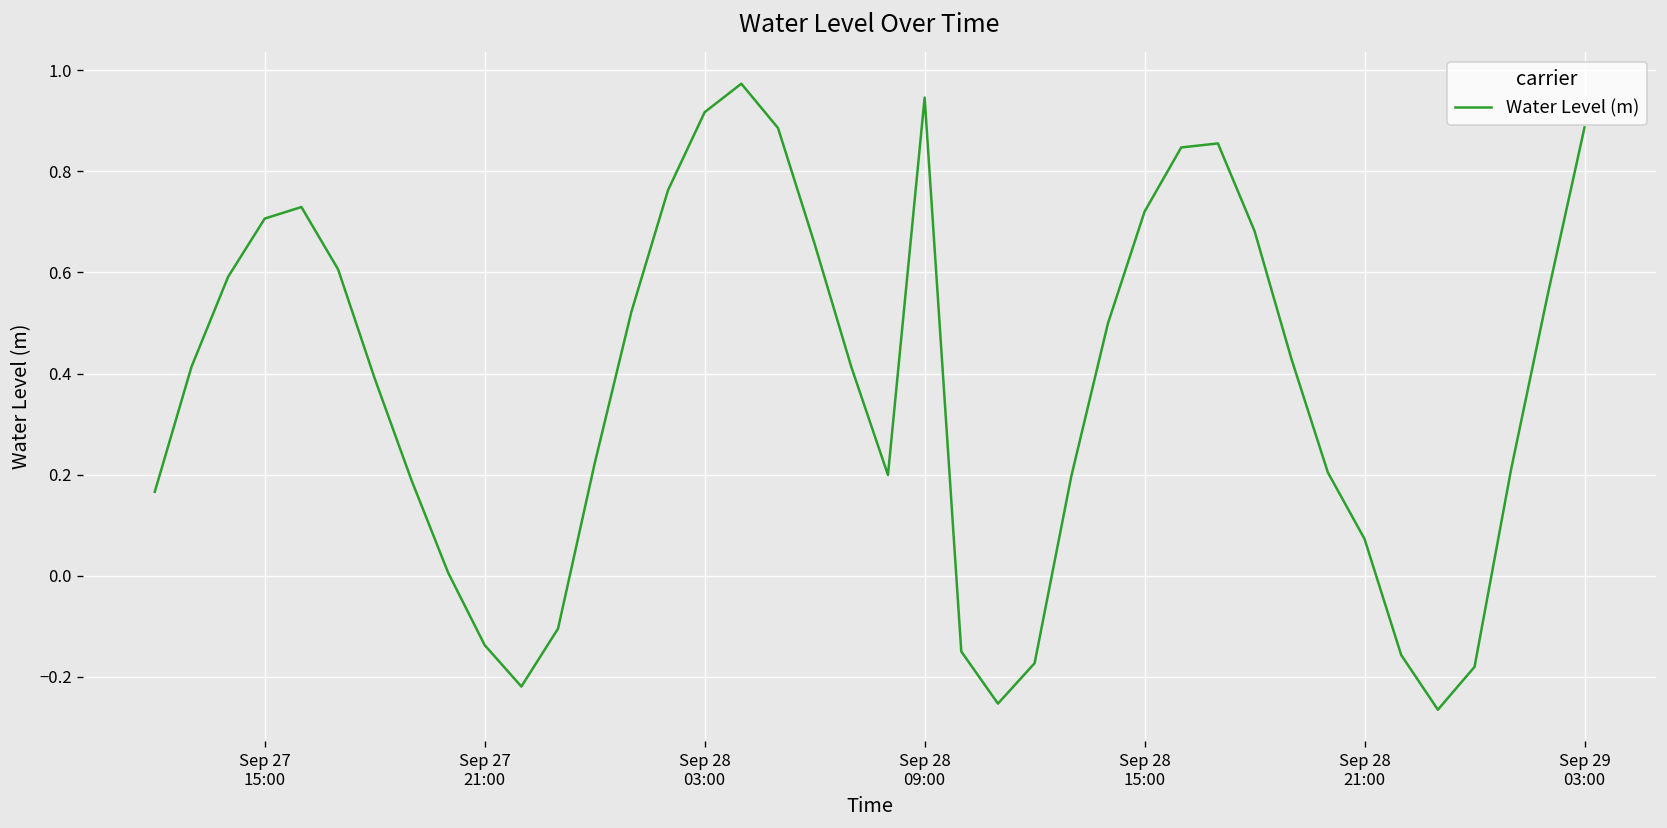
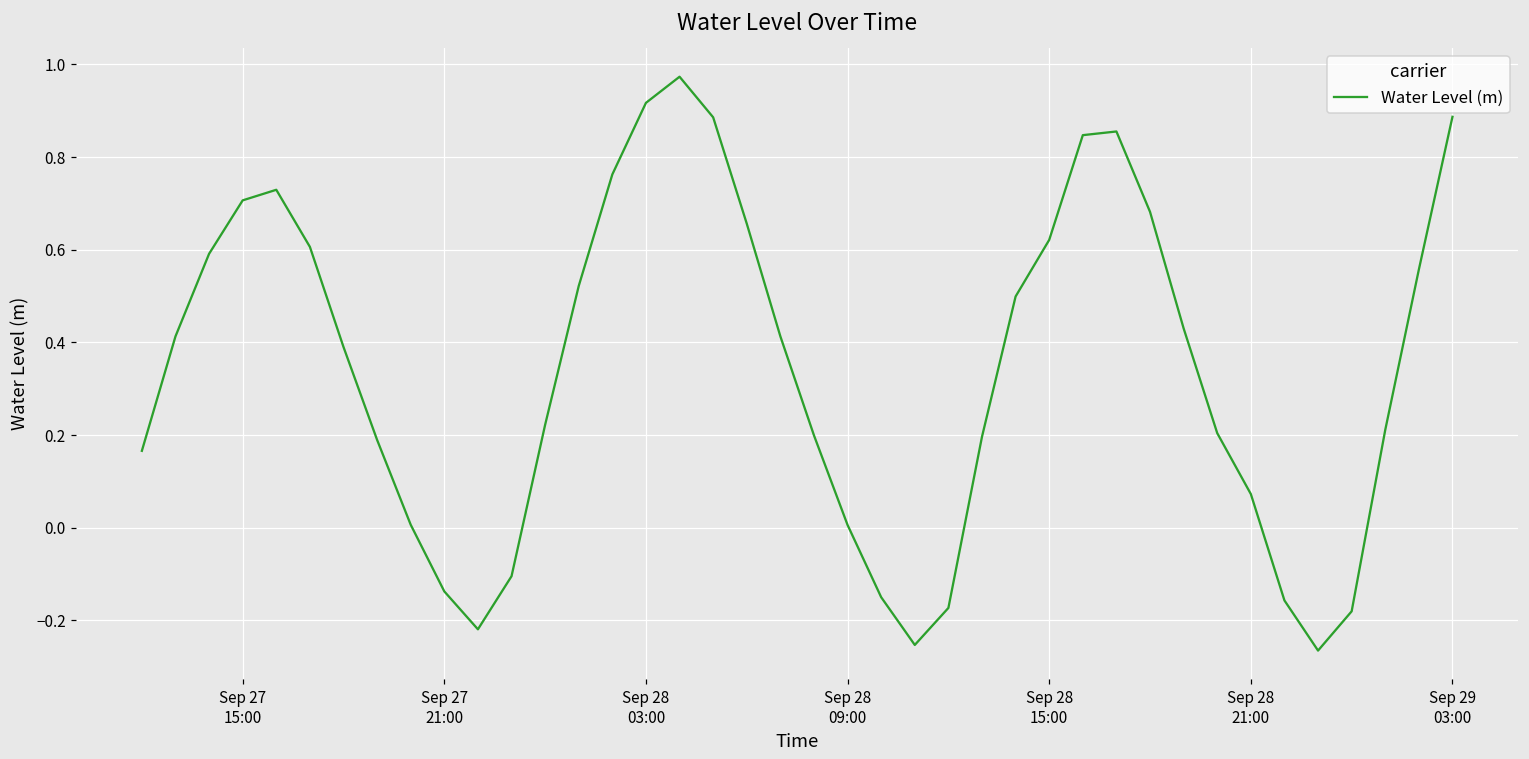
  {
    "Sep 27 15:00": 0.71,
    "Sep 27 21:00": -0.14,
    "Sep 28 03:00": 0.92,
-   "Sep 28 09:00": 0.95,
-   "Sep 28 15:00": 0.72,
+   "Sep 28 09:00": 0.01,
+   "Sep 28 15:00": 0.62,
    "Sep 28 21:00": 0.07,
    "Sep 29 03:00": 0.89
  }
